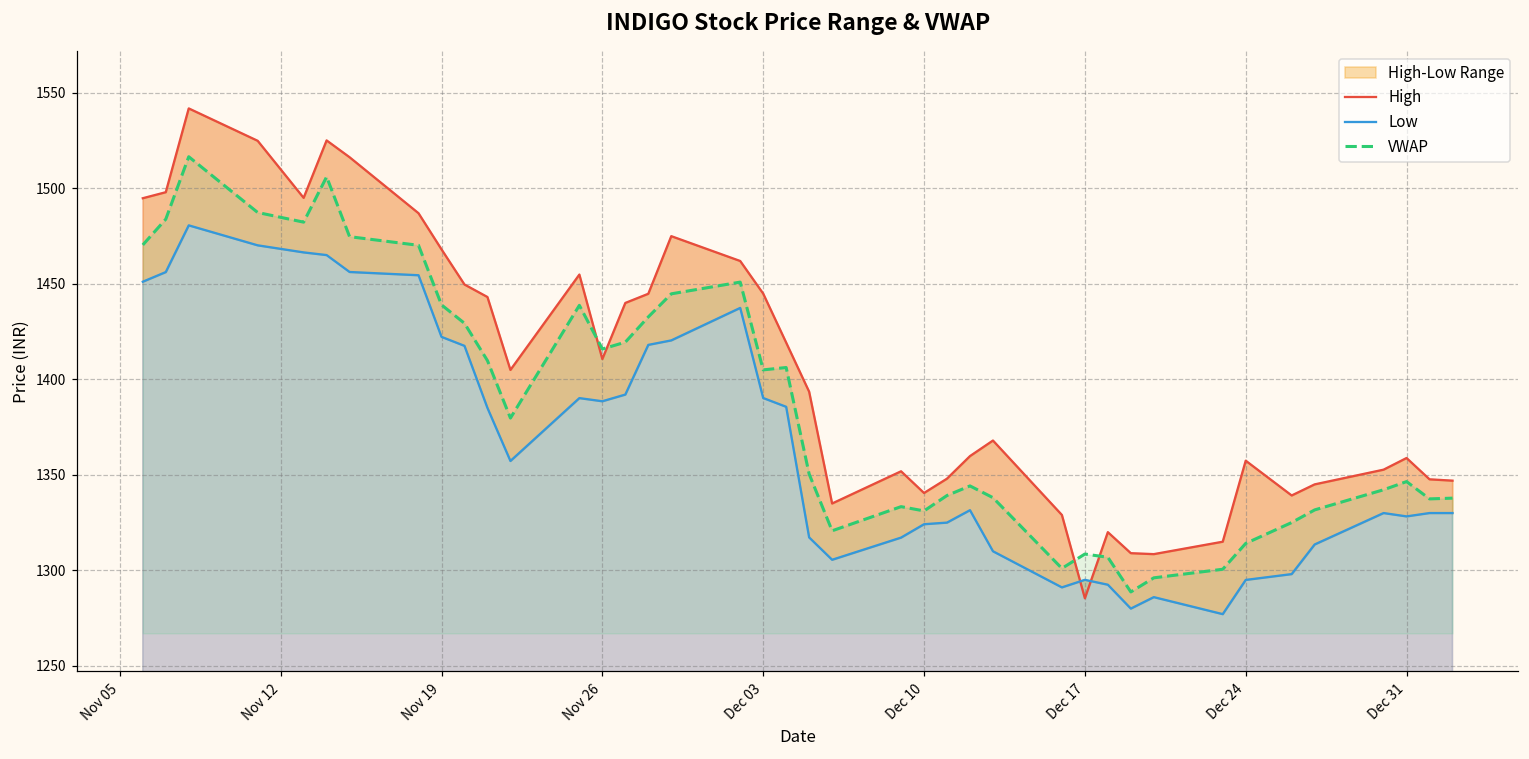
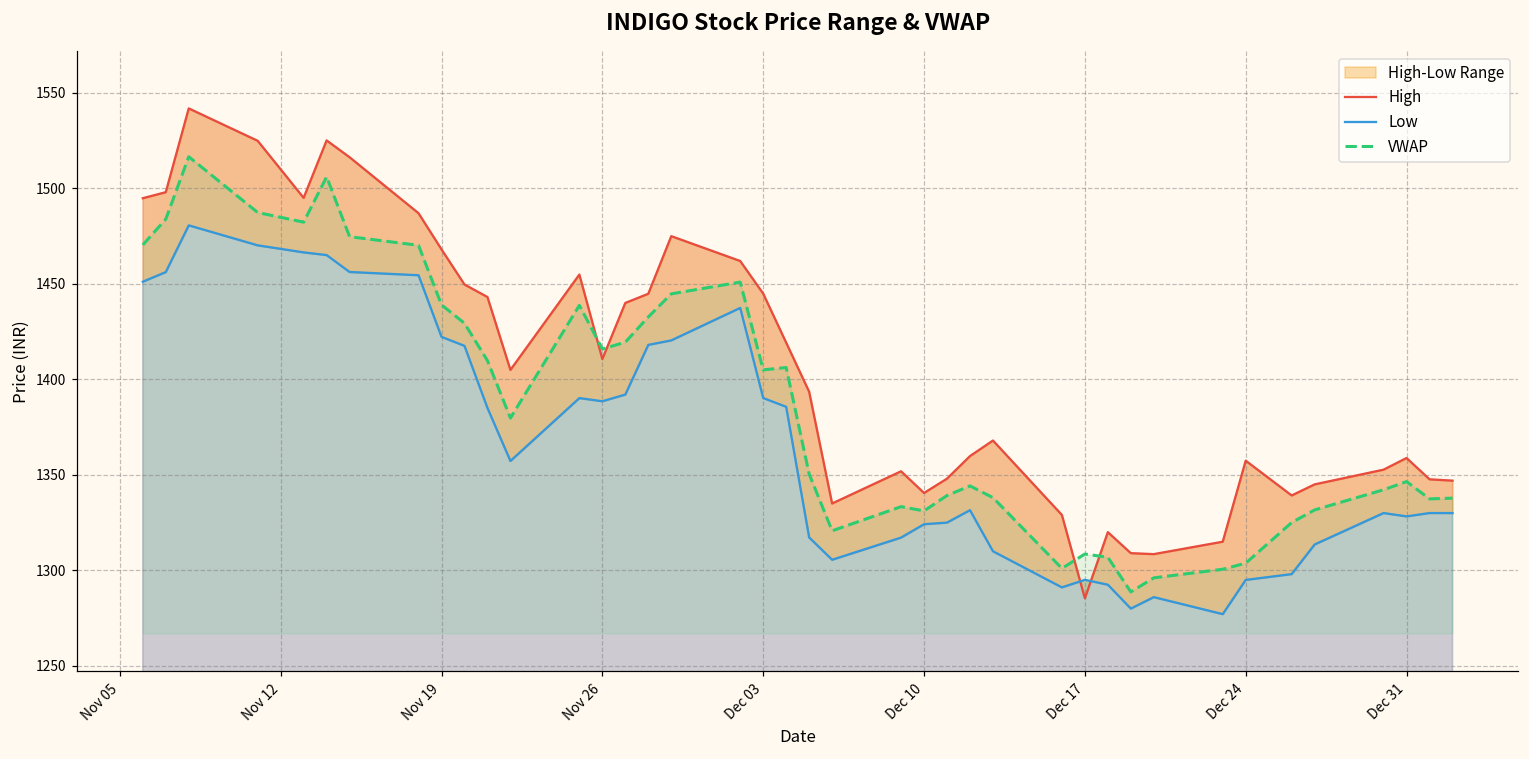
  {
    "High": {
      "Dec 17": 1285
    },
    "Low": {
      "Nov 19": 1422,
      "Nov 26": 1389,
      "Dec 03": 1390,
      "Dec 10": 1324,
      "Dec 24": 1295,
      "Dec 31": 1328
    },
    "VWAP": {
      "Nov 19": 1439,
      "Nov 26": 1416,
      "Dec 03": 1405,
      "Dec 10": 1331,
      "Dec 17": 1309,
-     "Dec 24": 1314,
+     "Dec 24": 1304,
      "Dec 31": 1346
    }
  }
